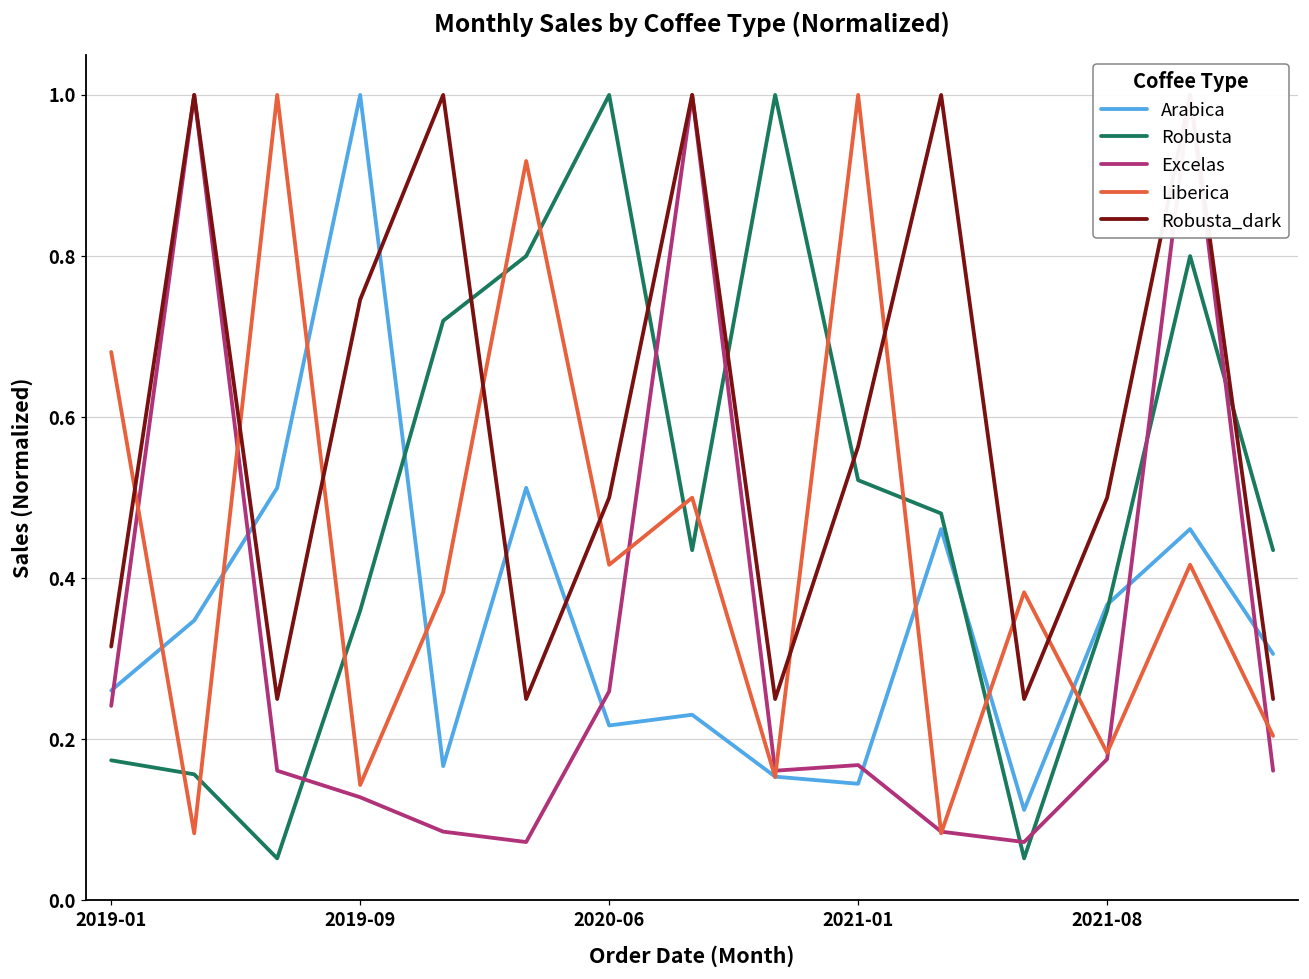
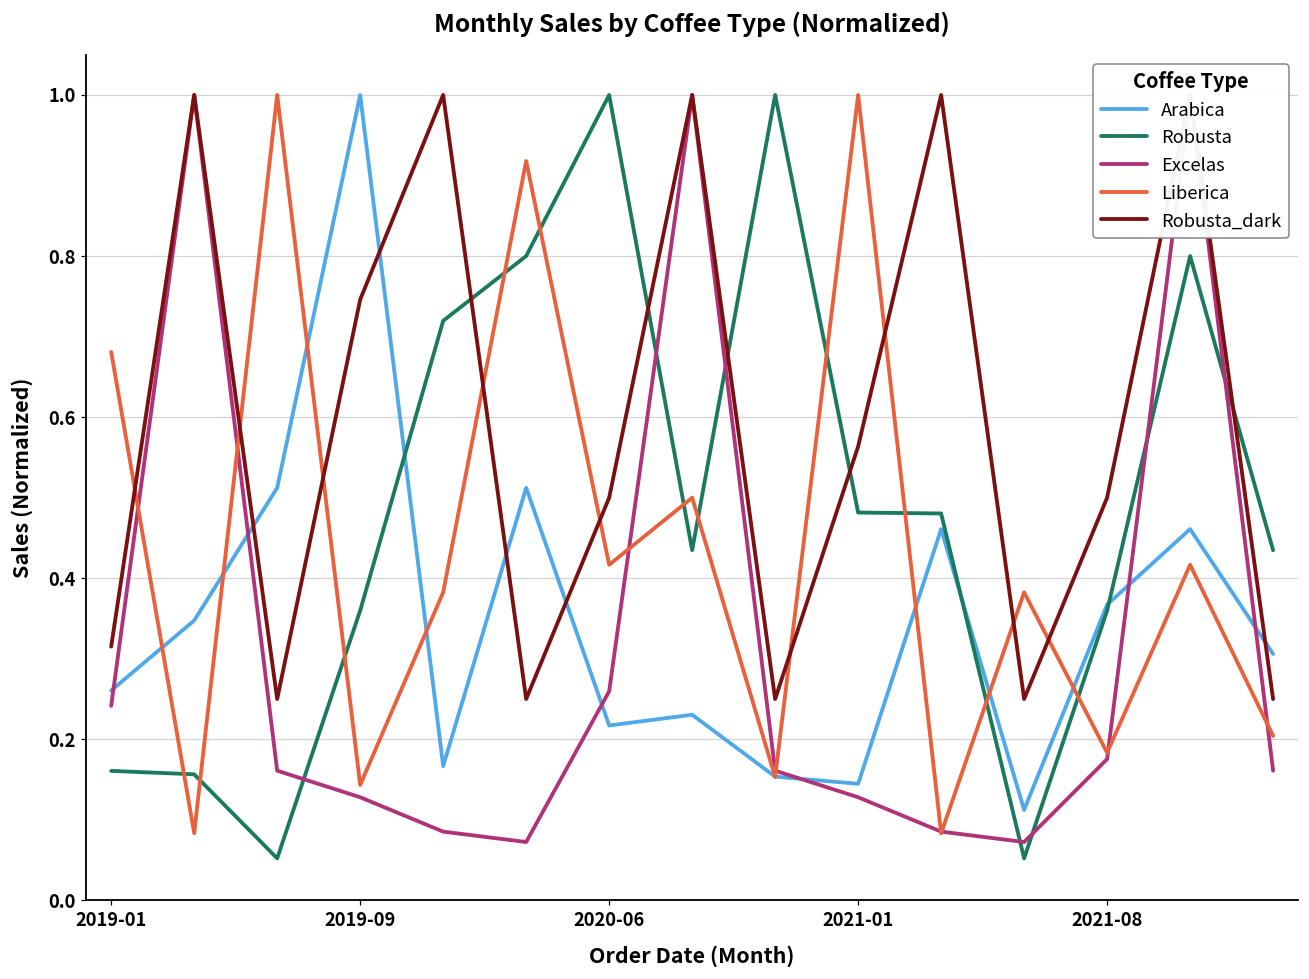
  {
    "Arabica": {
      "2019-01": 0.26,
      "2019-09": 1.00,
      "2020-06": 0.22,
      "2021-01": 0.14,
      "2021-08": 0.37
    },
    "Robusta": {
-     "2019-01": 0.17,
+     "2019-01": 0.16,
      "2019-09": 0.36,
      "2020-06": 1.00,
-     "2021-01": 0.52,
+     "2021-01": 0.48,
      "2021-08": 0.36
    },
    "Excelas": {
      "2019-01": 0.24,
      "2019-09": 0.13,
      "2020-06": 0.26,
-     "2021-01": 0.17,
+     "2021-01": 0.13,
      "2021-08": 0.18
    },
    "Liberica": {
      "2019-01": 0.68,
      "2019-09": 0.14,
      "2020-06": 0.42,
      "2021-01": 1.00,
      "2021-08": 0.18
    },
    "Robusta_dark": {
      "2019-01": 0.32,
      "2019-09": 0.75,
      "2020-06": 0.50,
      "2021-01": 0.56,
      "2021-08": 0.50
    }
  }
